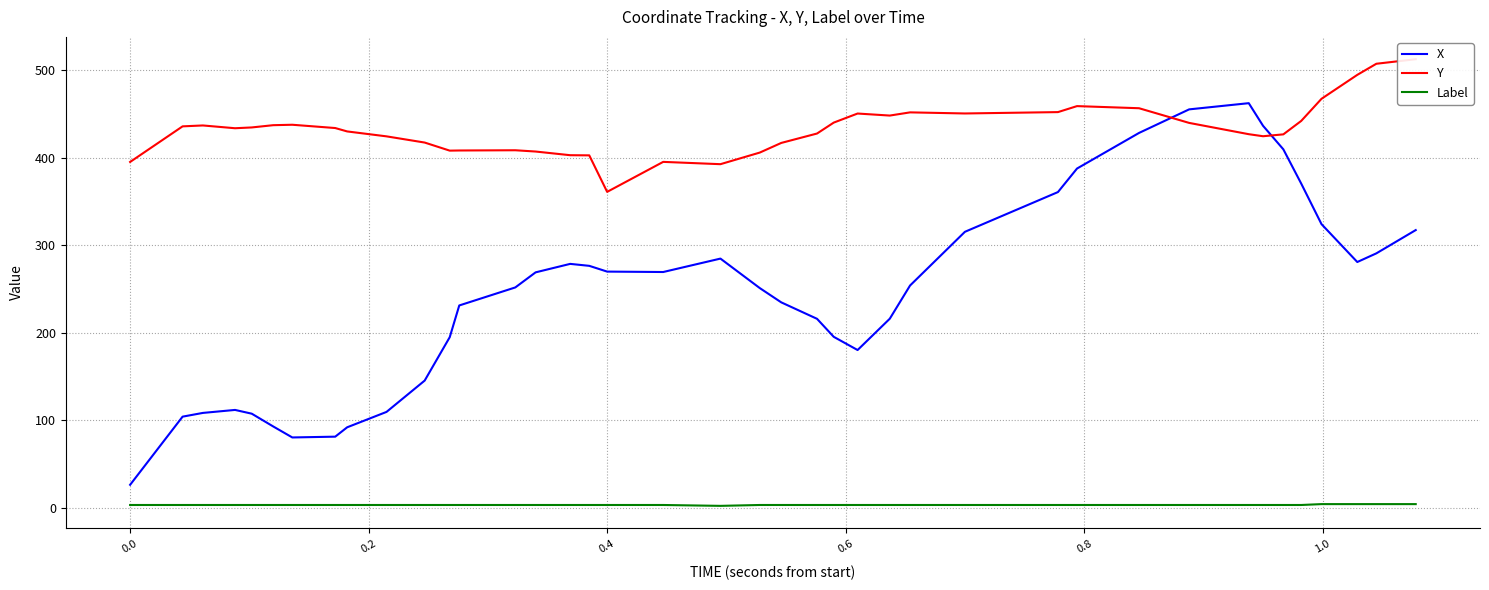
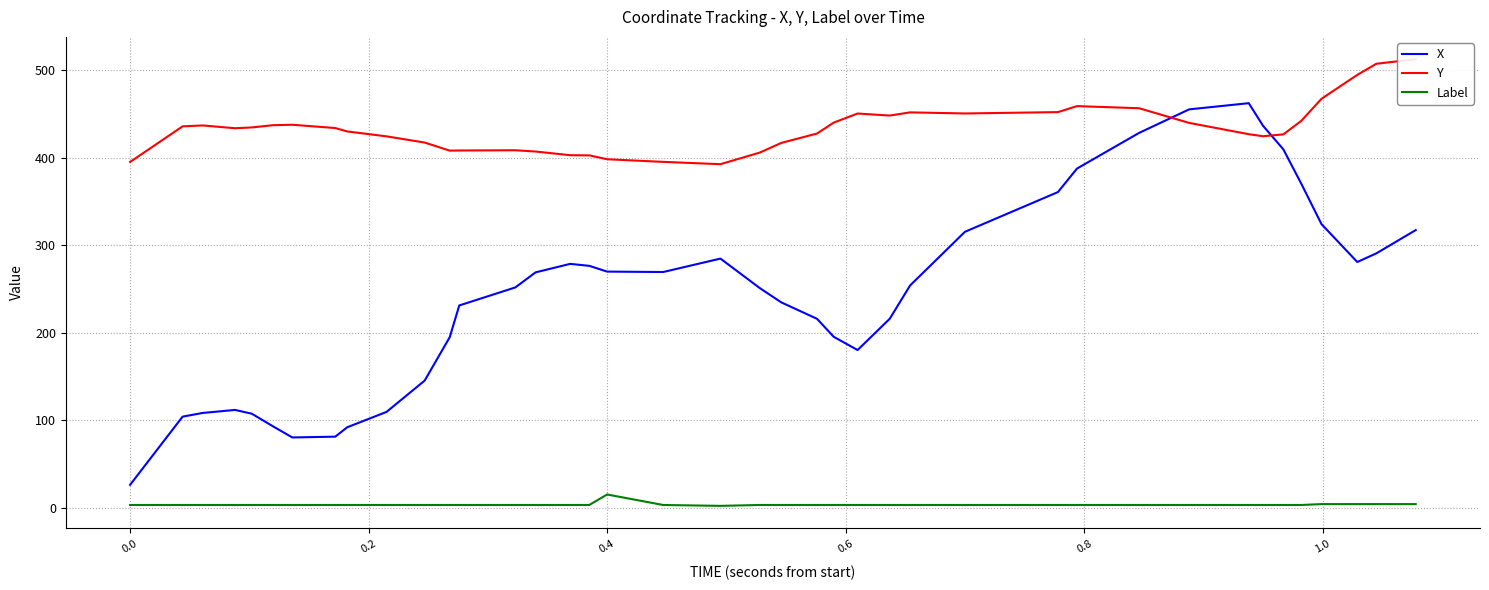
  {
    "X": {
      "0.0": 30,
      "0.4": 270
    },
    "Y": {
      "0.0": 400,
-     "0.4": 360
+     "0.4": 400
    },
    "Label": {
      "0.0": 0,
-     "0.4": 0
+     "0.4": 20
    }
  }
